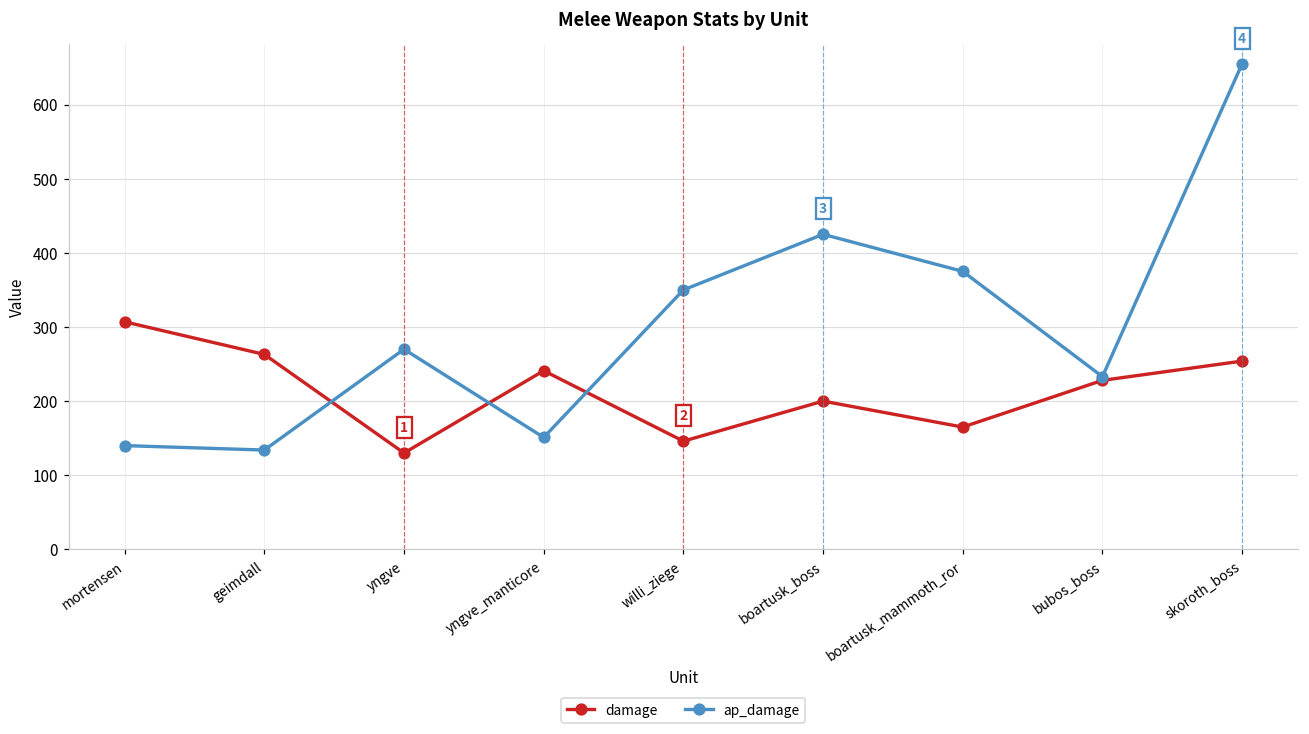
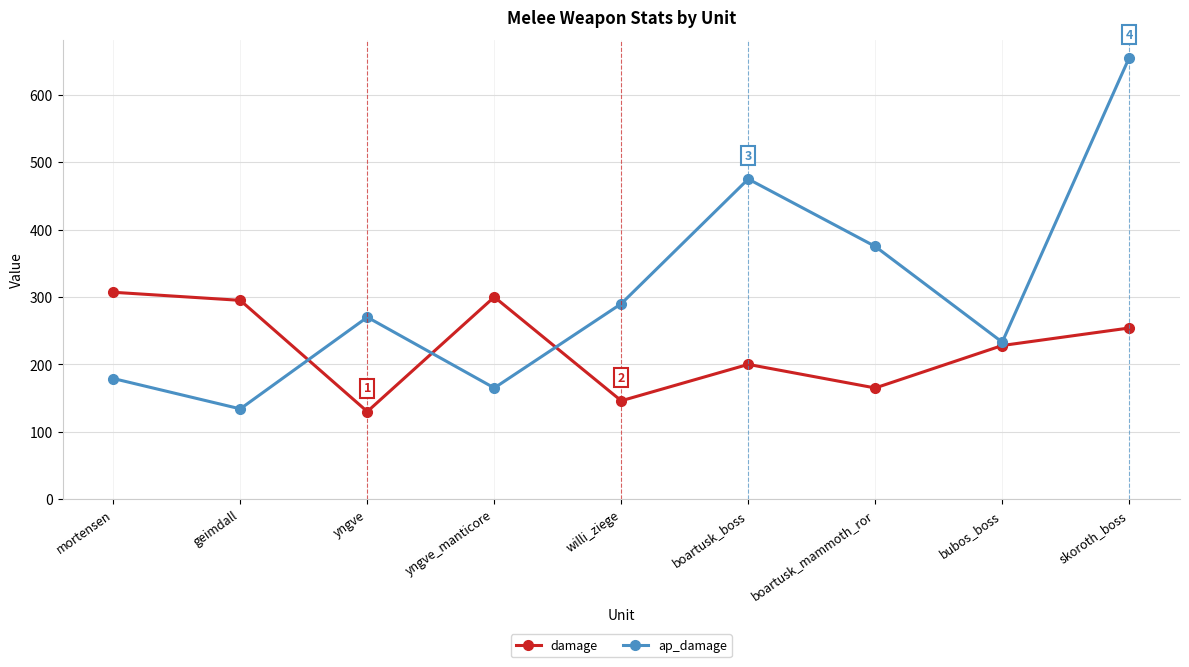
  {
    "damage": {
      "mortensen": 310,
-     "geimdall": 260,
-     "yngve_manticore": 240,
+     "geimdall": 300,
+     "yngve_manticore": 300,
      "boartusk_boss": 200,
      "boartusk_mammoth_ror": 170,
      "bubos_boss": 230,
      "skoroth_boss": 250
    },
    "ap_damage": {
-     "mortensen": 140,
+     "mortensen": 180,
      "geimdall": 130,
      "yngve": 270,
-     "yngve_manticore": 150,
-     "willi_ziege": 350,
-     "boartusk_boss": 430,
+     "yngve_manticore": 170,
+     "willi_ziege": 290,
+     "boartusk_boss": 480,
      "boartusk_mammoth_ror": 380,
      "bubos_boss": 230
    }
  }
